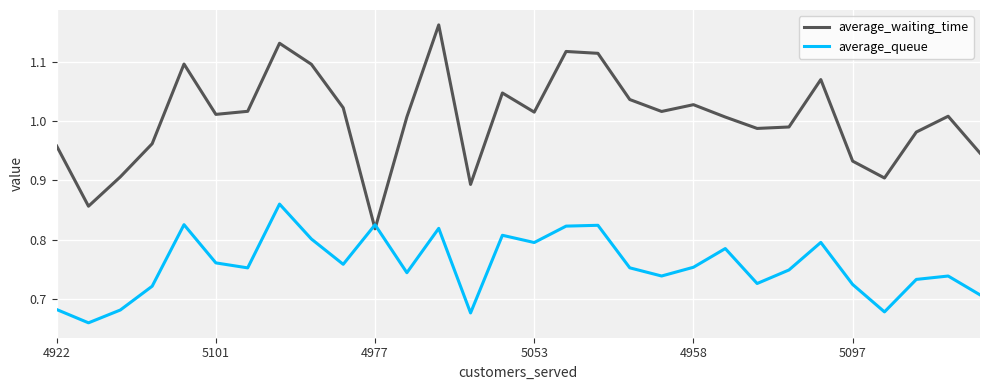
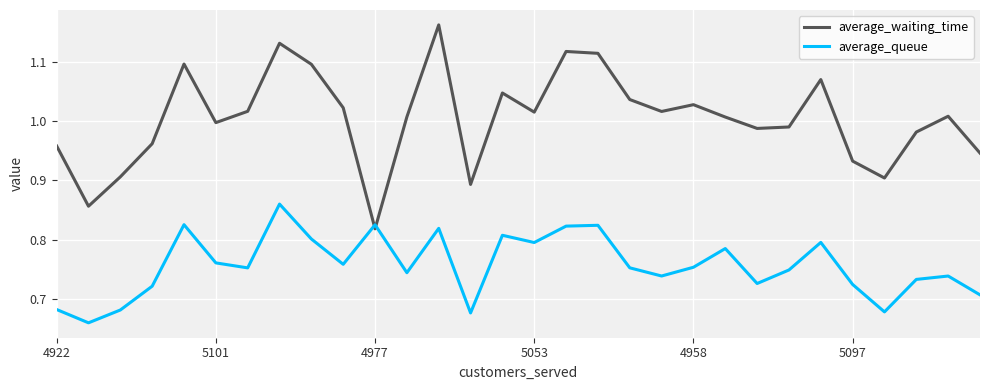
  {
    "average_waiting_time": {
      "4922": 0.96,
-     "5101": 1.01,
+     "5101": 1.00,
      "4977": 0.82,
      "5053": 1.02,
      "4958": 1.03,
      "5097": 0.93
    },
    "average_queue": {
      "4922": 0.68,
      "5101": 0.76,
      "4977": 0.83,
      "5053": 0.80,
      "4958": 0.75,
      "5097": 0.72
    }
  }
